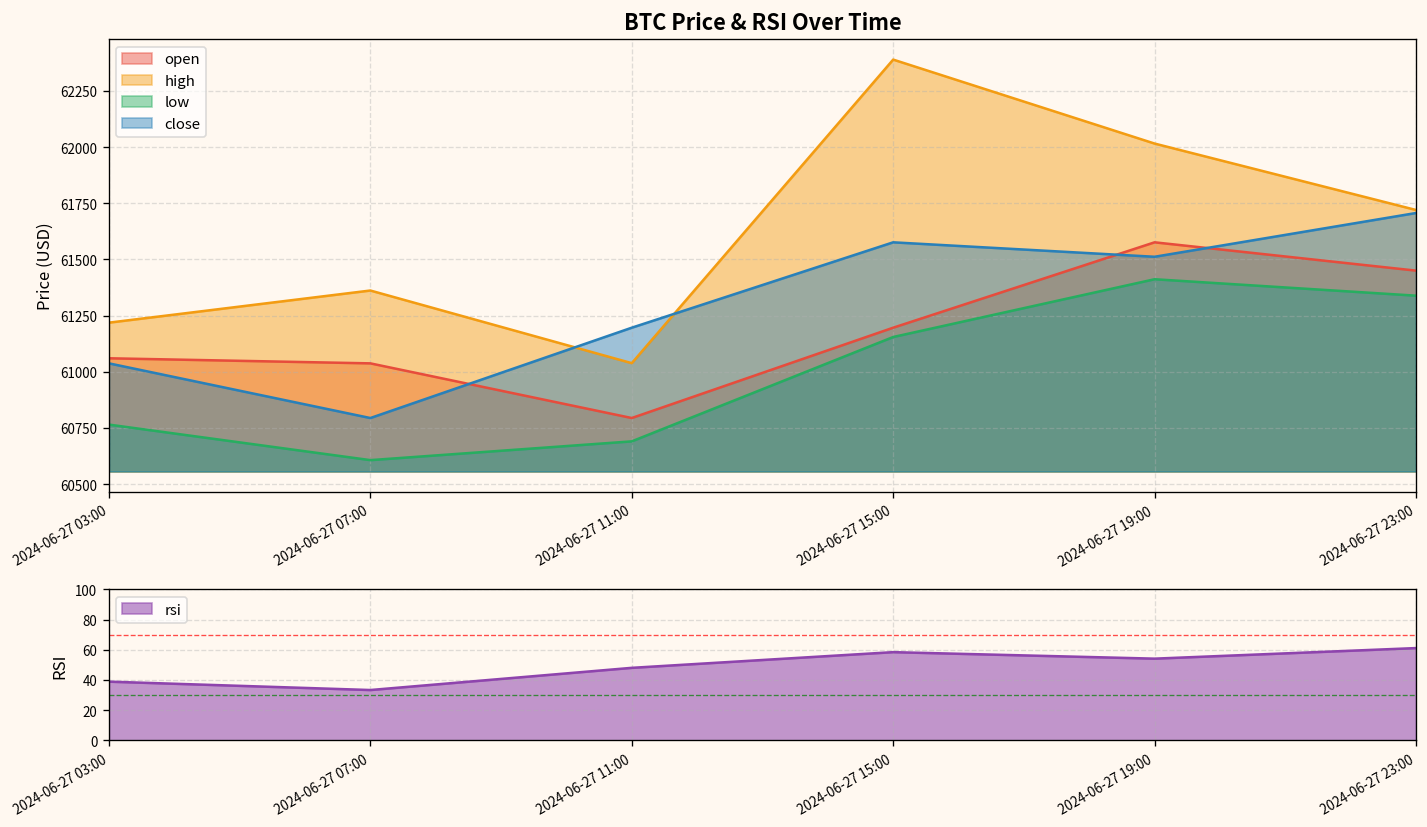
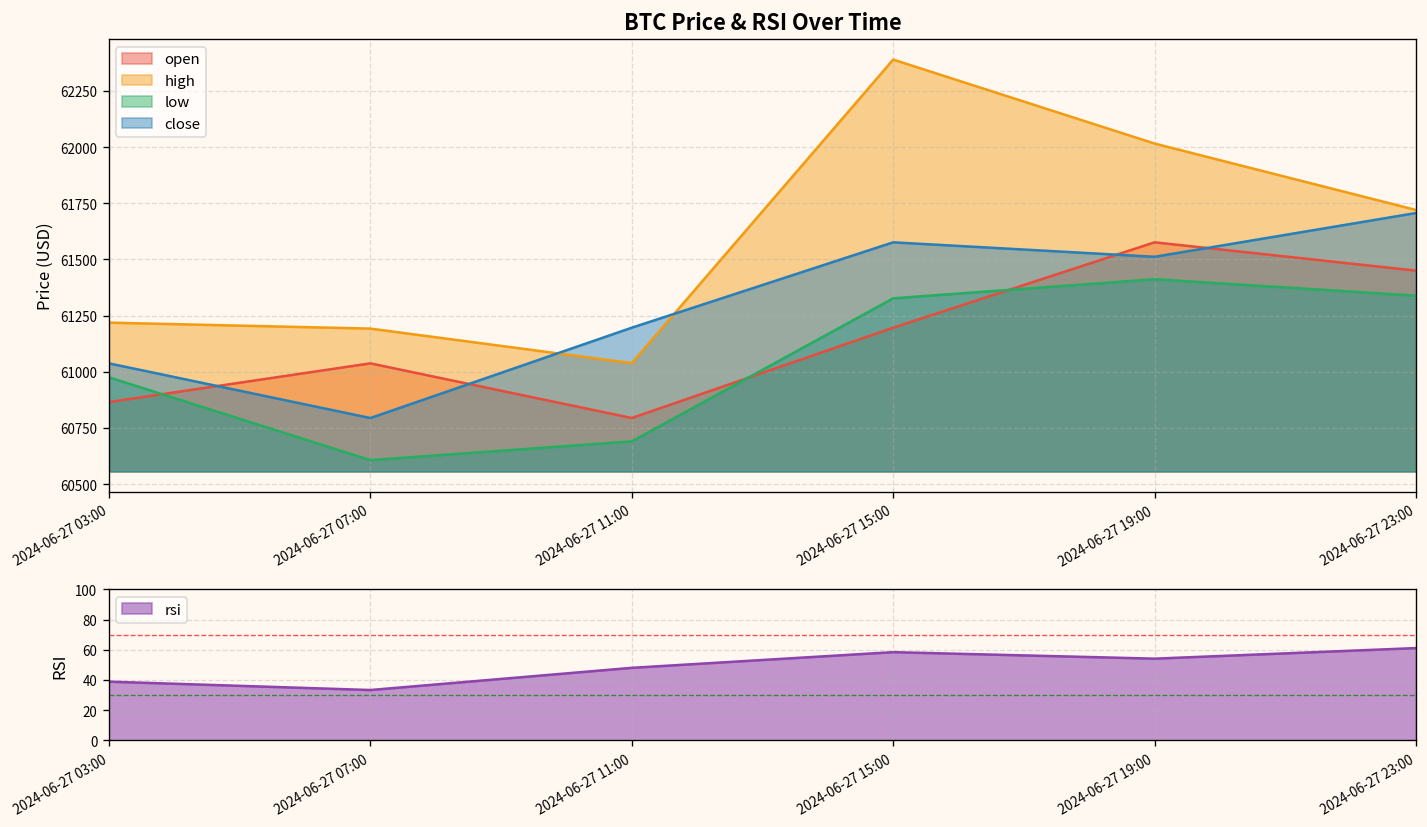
  {
    "BTC Price & RSI Over Time": {
      "open": {
-       "2024-06-27 03:00": 61060,
+       "2024-06-27 03:00": 60860,
        "2024-06-27 07:00": 61040,
        "2024-06-27 11:00": 60790,
        "2024-06-27 15:00": 61200,
        "2024-06-27 19:00": 61580,
        "2024-06-27 23:00": 61450
      },
      "high": {
        "2024-06-27 03:00": 61220,
-       "2024-06-27 07:00": 61360,
+       "2024-06-27 07:00": 61190,
        "2024-06-27 11:00": 61040,
        "2024-06-27 15:00": 62390,
        "2024-06-27 19:00": 62020
      },
      "low": {
-       "2024-06-27 03:00": 60760,
+       "2024-06-27 03:00": 60980,
        "2024-06-27 07:00": 60610,
        "2024-06-27 11:00": 60690,
-       "2024-06-27 15:00": 61150,
+       "2024-06-27 15:00": 61330,
        "2024-06-27 19:00": 61410,
        "2024-06-27 23:00": 61340
      },
      "close": {
        "2024-06-27 03:00": 61040,
        "2024-06-27 07:00": 60790,
        "2024-06-27 11:00": 61200,
        "2024-06-27 15:00": 61580,
        "2024-06-27 19:00": 61510
      }
    }
  }
